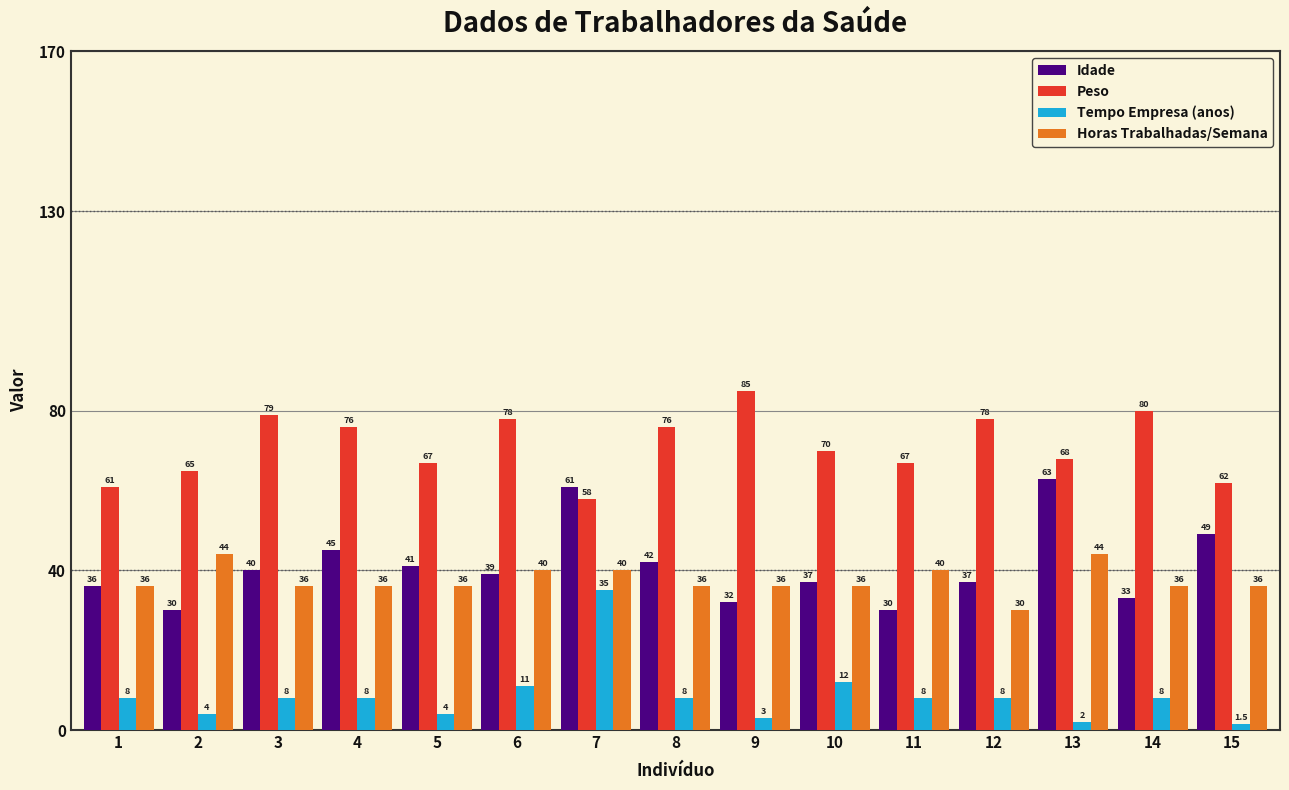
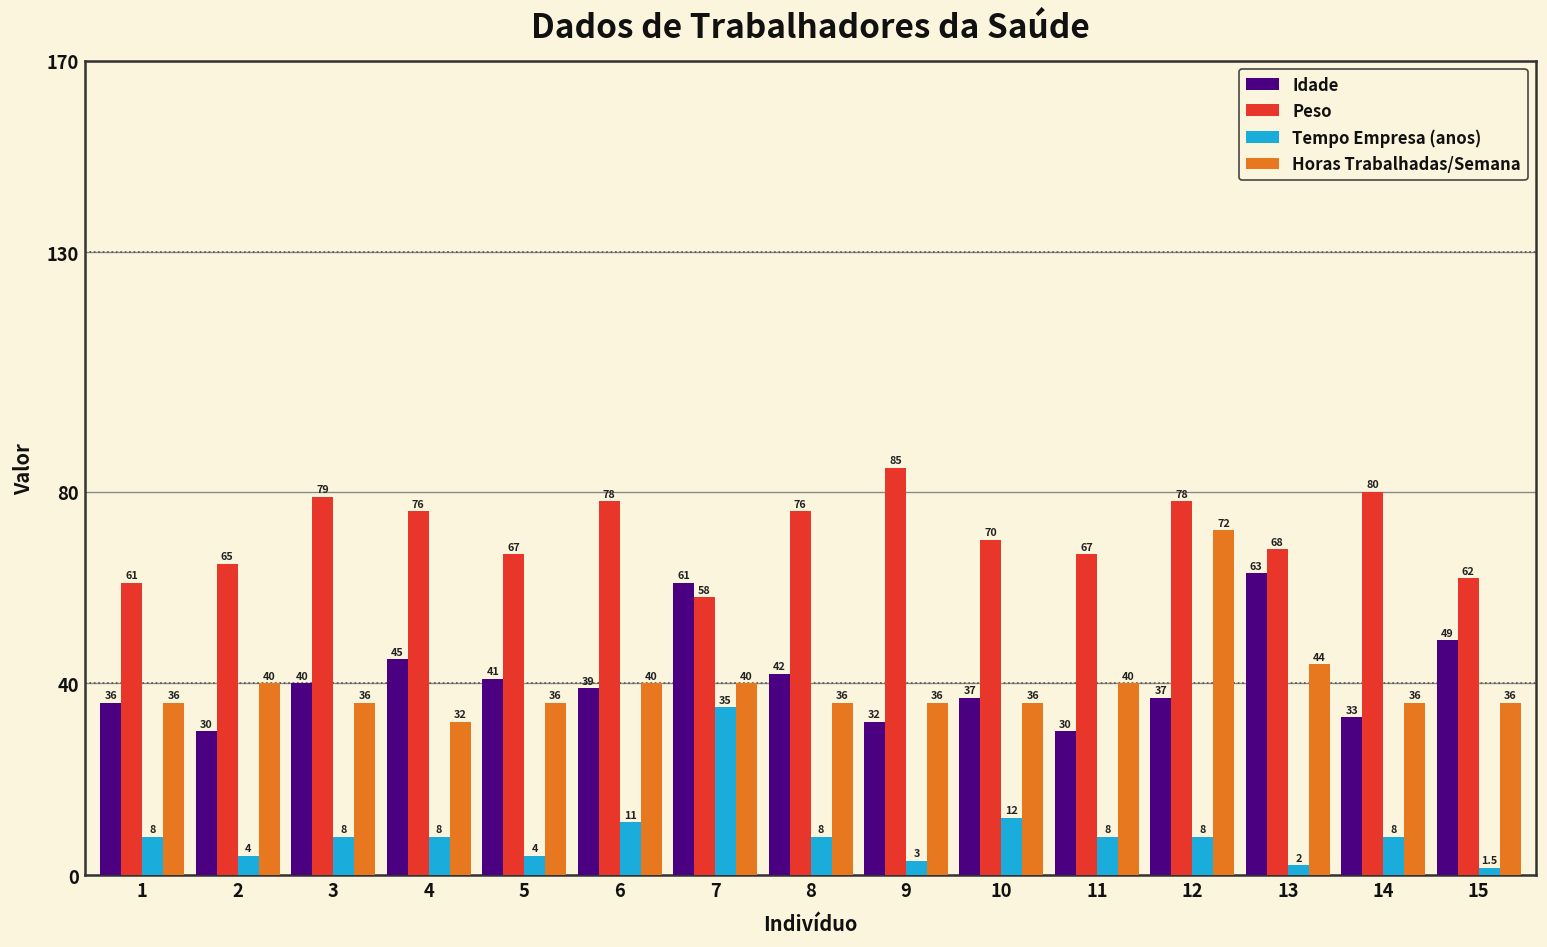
  {
    "Idade": {
      "1": 36,
      "2": 30,
      "3": 40,
      "4": 45,
      "5": 41,
      "6": 39,
      "7": 61,
      "8": 42,
      "9": 32,
      "10": 37,
      "11": 30,
      "12": 37,
      "13": 63,
      "14": 33,
      "15": 49
    },
    "Peso": {
      "1": 61,
      "2": 65,
      "3": 79,
      "4": 76,
      "5": 67,
      "6": 78,
      "7": 58,
      "8": 76,
      "9": 85,
      "10": 70,
      "11": 67,
      "12": 78,
      "13": 68,
      "14": 80,
      "15": 62
    },
    "Tempo Empresa (anos)": {
      "1": 8,
      "2": 4,
      "3": 8,
      "4": 8,
      "5": 4,
      "6": 11,
      "7": 35,
      "8": 8,
      "9": 3,
      "10": 12,
      "11": 8,
      "12": 8,
      "13": 2,
      "14": 8,
      "15": 1.5
    },
    "Horas Trabalhadas/Semana": {
      "1": 36,
-     "2": 44,
+     "2": 40,
      "3": 36,
-     "4": 36,
+     "4": 32,
      "5": 36,
      "6": 40,
      "7": 40,
      "8": 36,
      "9": 36,
      "10": 36,
      "11": 40,
-     "12": 30,
+     "12": 72,
      "13": 44,
      "14": 36,
      "15": 36
    }
  }
